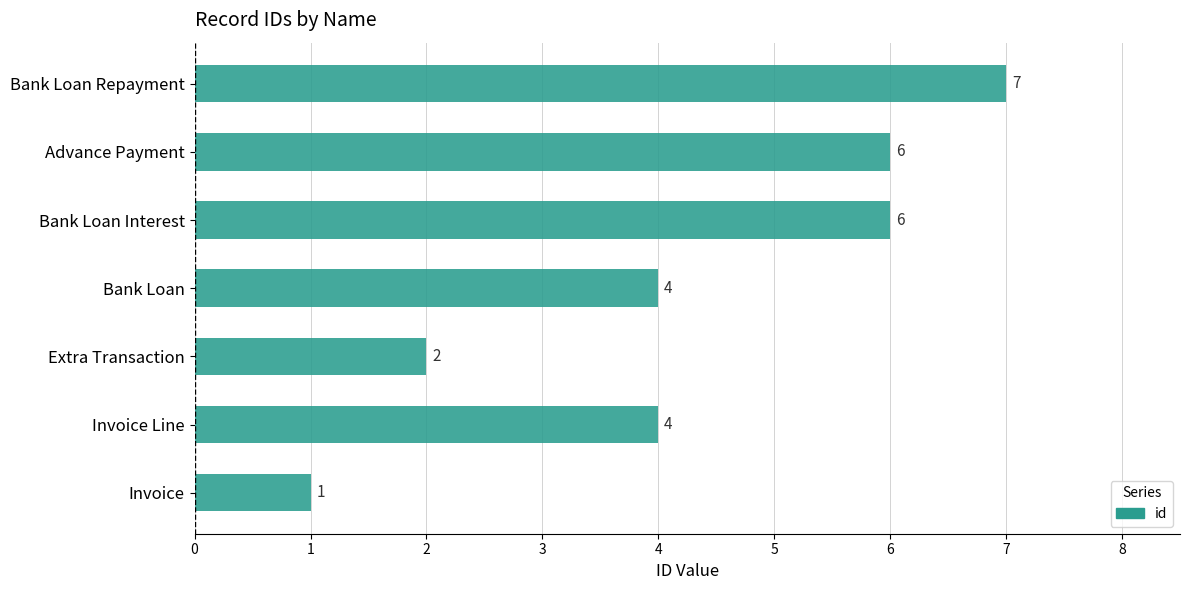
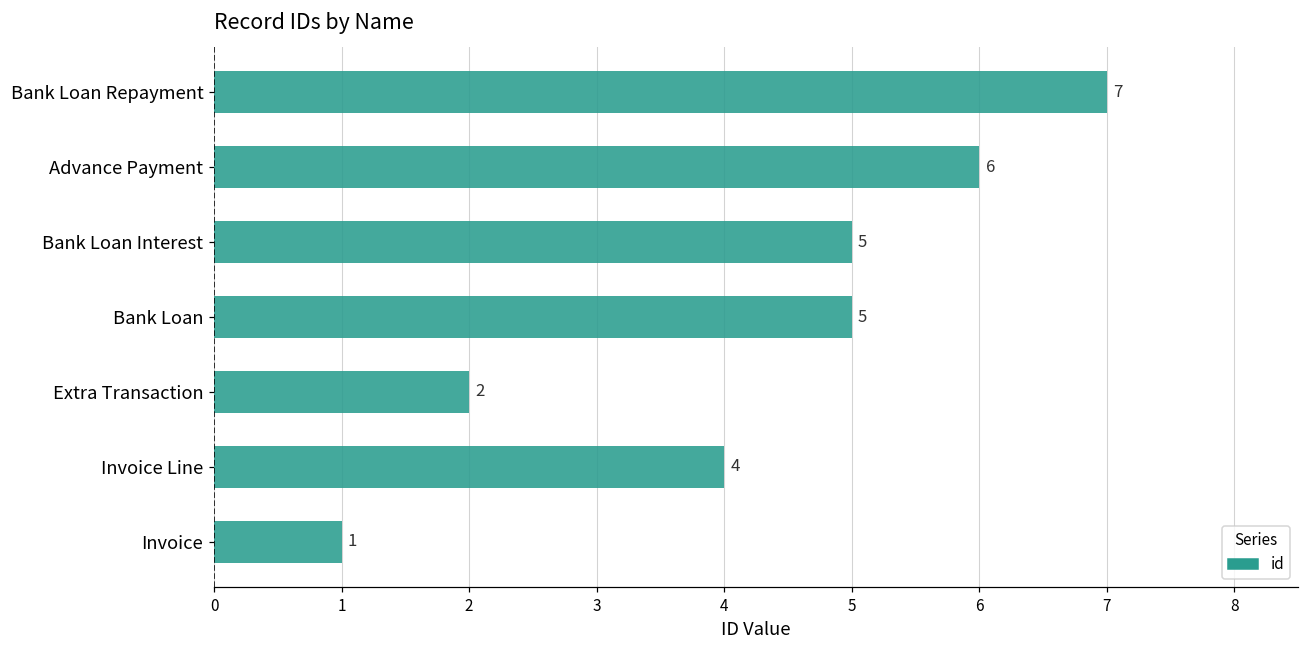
  {
    "Bank Loan Repayment": 7,
    "Advance Payment": 6,
-   "Bank Loan Interest": 6,
-   "Bank Loan": 4,
+   "Bank Loan Interest": 5,
+   "Bank Loan": 5,
    "Extra Transaction": 2,
    "Invoice Line": 4,
    "Invoice": 1
  }
